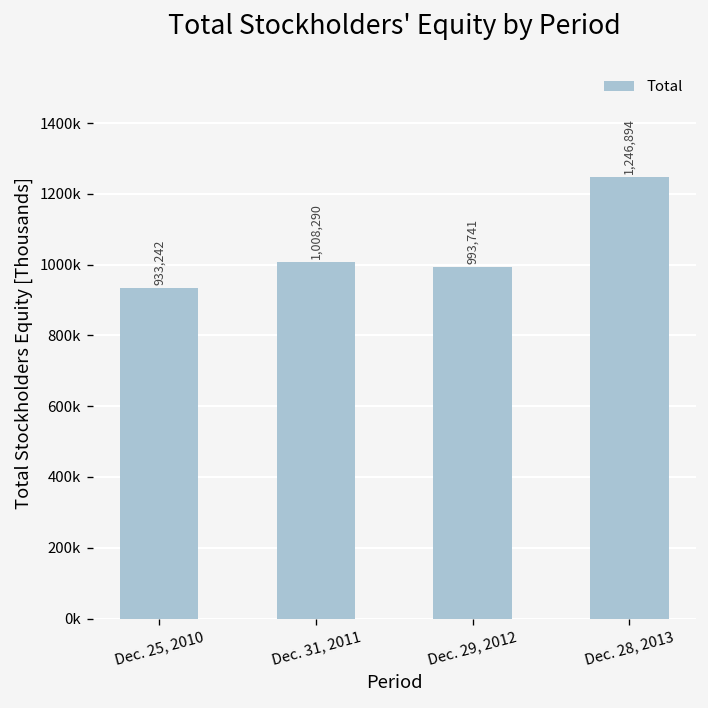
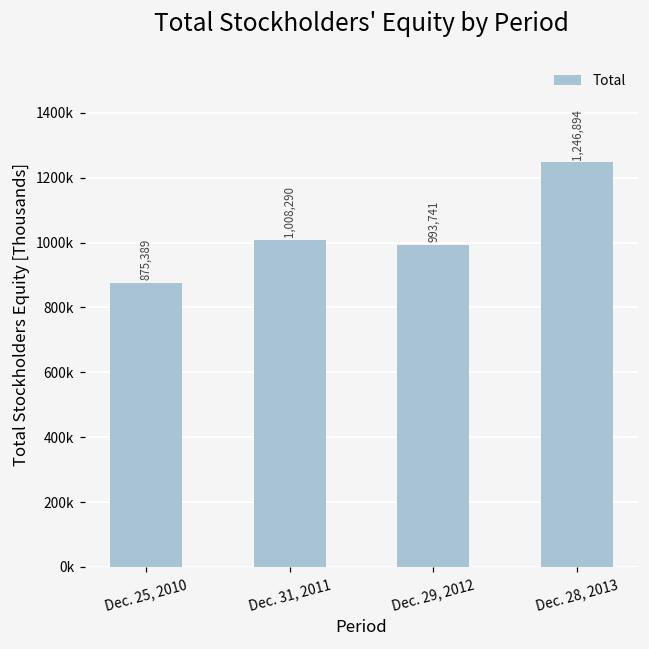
  {
-   "Dec. 25, 2010": "933,242",
+   "Dec. 25, 2010": "875,389",
    "Dec. 31, 2011": "1,008,290",
    "Dec. 29, 2012": "993,741",
    "Dec. 28, 2013": "1,246,894"
  }
